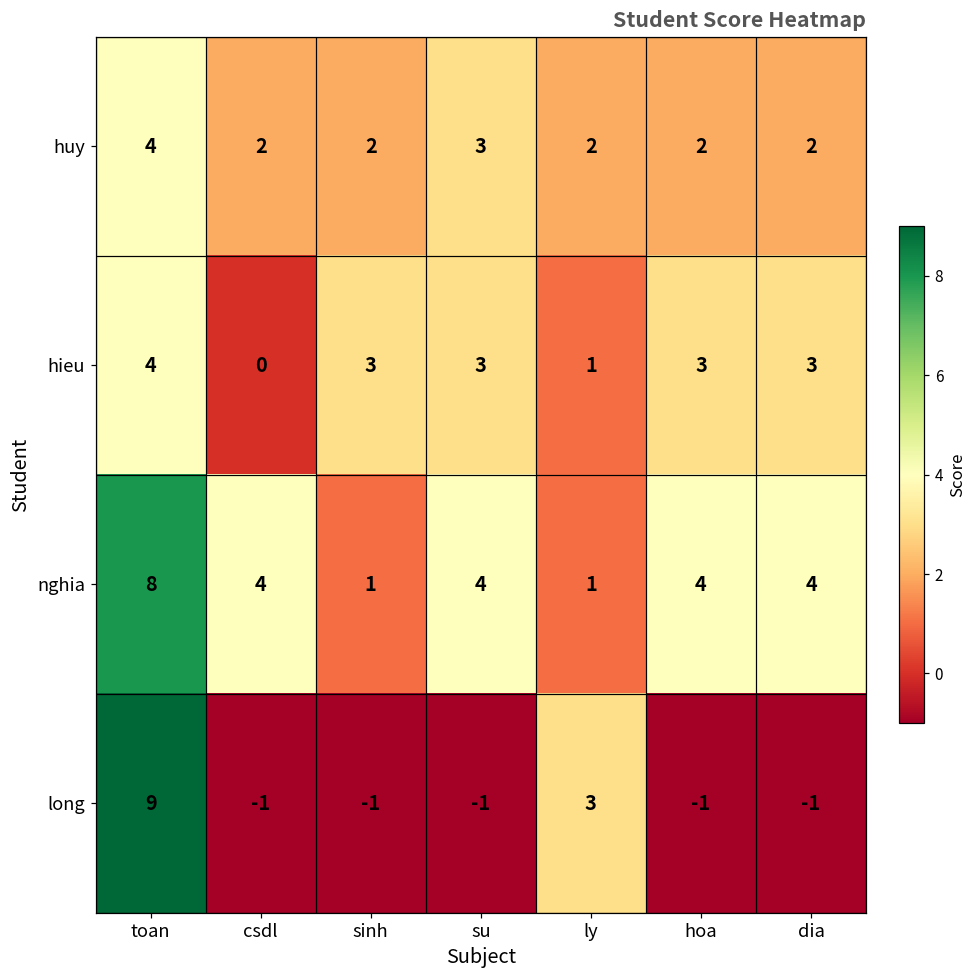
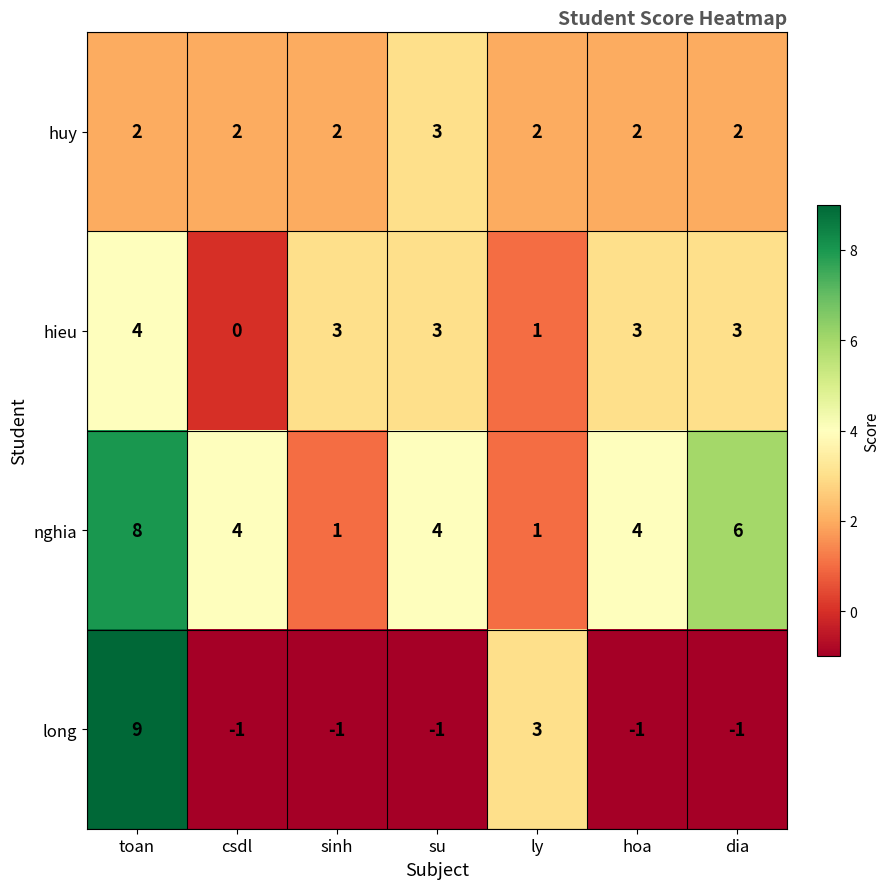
  {
    "huy": {
-     "toan": 4,
+     "toan": 2,
      "csdl": 2,
      "sinh": 2,
      "su": 3,
      "ly": 2,
      "hoa": 2,
      "dia": 2
    },
    "hieu": {
      "toan": 4,
      "csdl": 0,
      "sinh": 3,
      "su": 3,
      "ly": 1,
      "hoa": 3,
      "dia": 3
    },
    "nghia": {
      "toan": 8,
      "csdl": 4,
      "sinh": 1,
      "su": 4,
      "ly": 1,
      "hoa": 4,
-     "dia": 4
+     "dia": 6
    },
    "long": {
      "toan": 9,
      "csdl": -1,
      "sinh": -1,
      "su": -1,
      "ly": 3,
      "hoa": -1,
      "dia": -1
    }
  }
